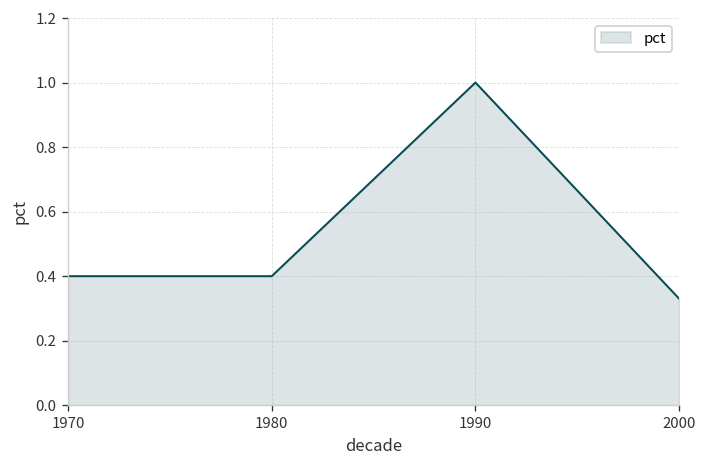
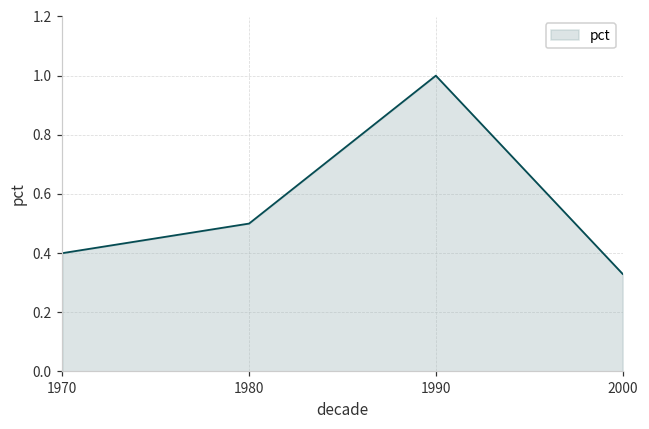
  {
    "1970": 0.4,
-   "1980": 0.4,
+   "1980": 0.5,
    "1990": 1.0,
    "2000": 0.33
  }
